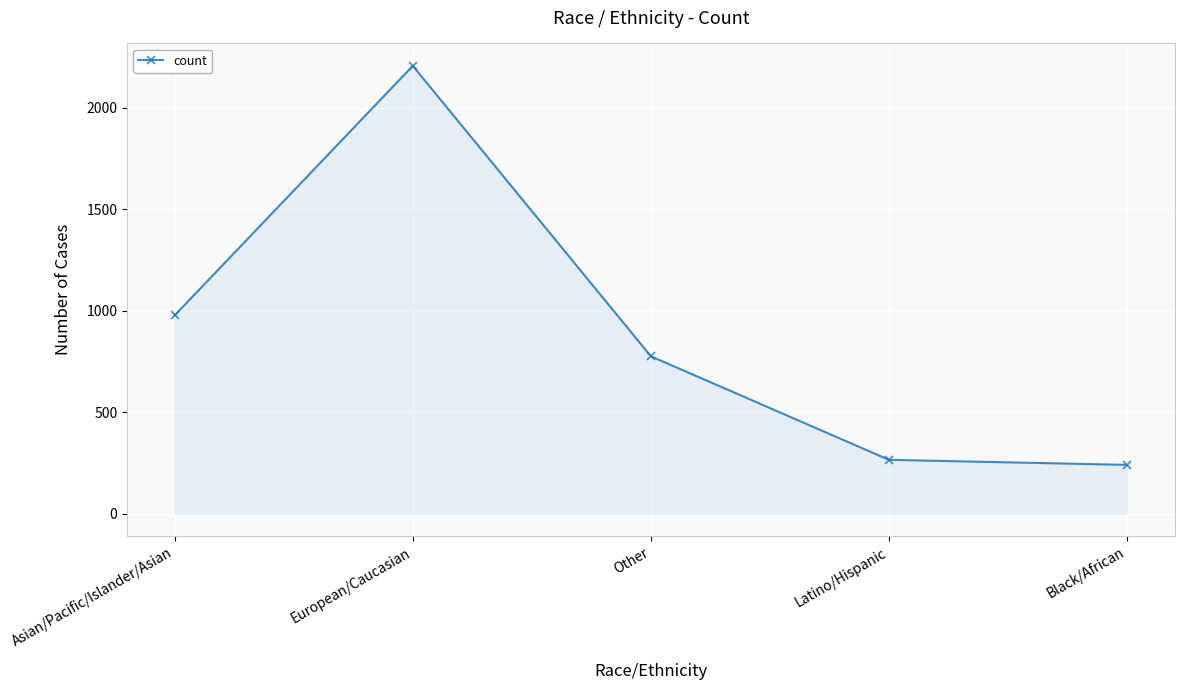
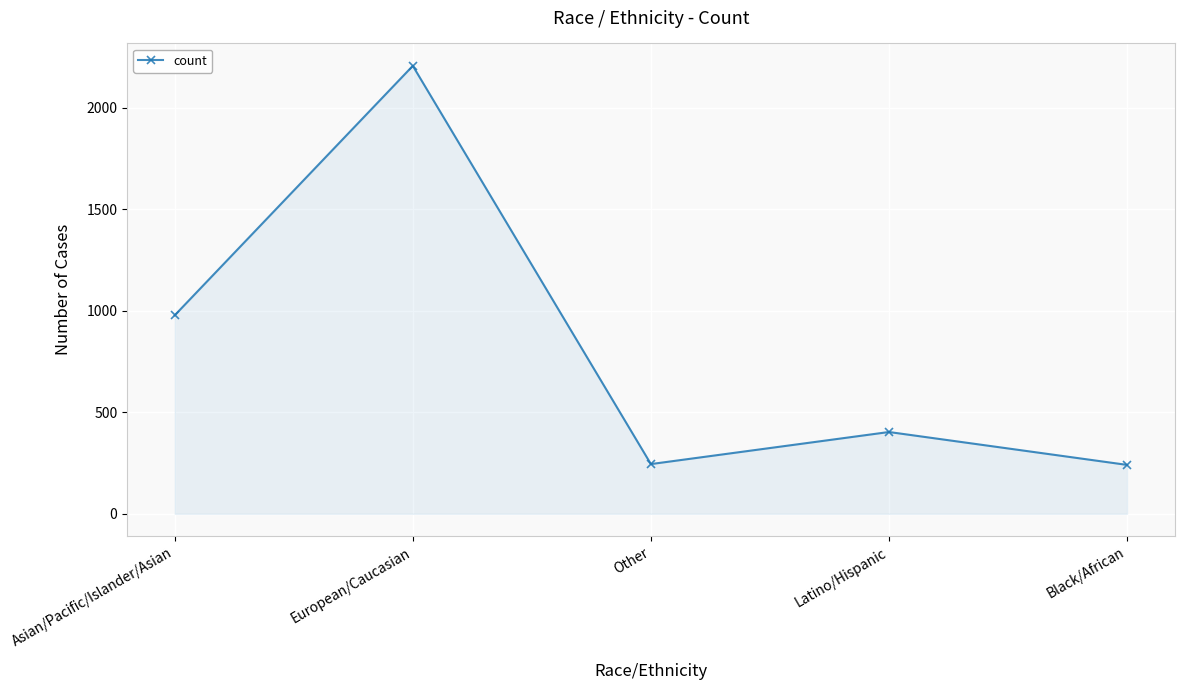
  {
    "Asian/Pacific/Islander/Asian": 980,
    "European/Caucasian": 2210,
-   "Other": 780,
-   "Latino/Hispanic": 270,
+   "Other": 250,
+   "Latino/Hispanic": 400,
    "Black/African": 240
  }
